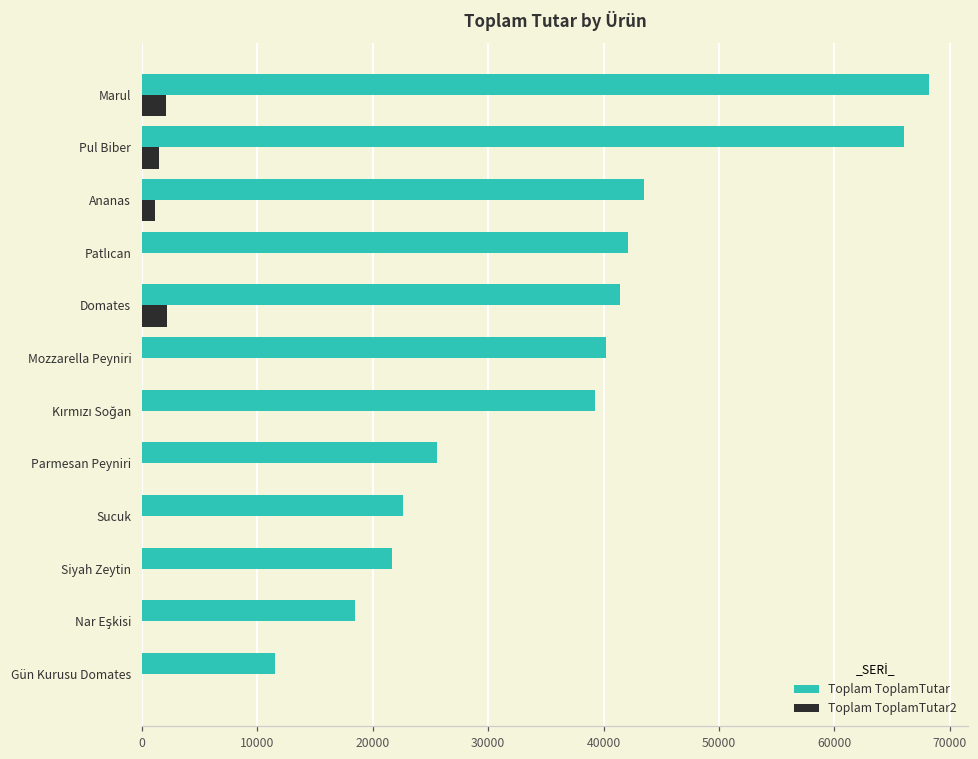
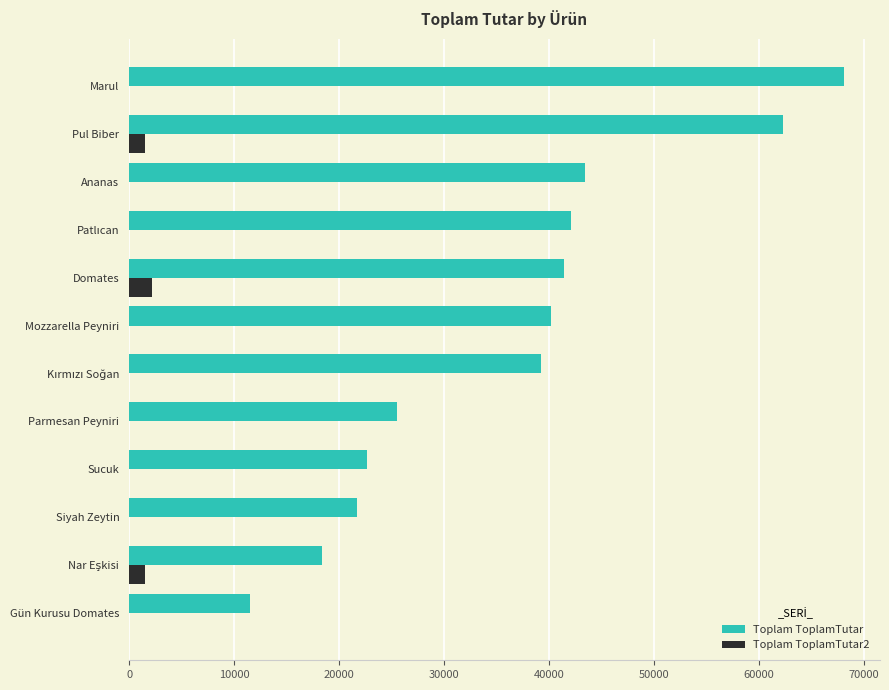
  {
    "Toplam ToplamTutar": {
      "Marul": 68200,
-     "Pul Biber": 66000,
+     "Pul Biber": 62300,
      "Ananas": 43500,
      "Patlıcan": 42100,
      "Domates": 41400,
      "Mozzarella Peyniri": 40200,
      "Kırmızı Soğan": 39200,
      "Parmesan Peyniri": 25600,
      "Sucuk": 22600,
      "Siyah Zeytin": 21700,
      "Nar Eşkisi": 18400,
      "Gün Kurusu Domates": 11600
    },
    "Toplam ToplamTutar2": {
-     "Marul": 2100,
+     "Marul": 0,
      "Pul Biber": 1500,
-     "Ananas": 1100,
+     "Ananas": 0,
      "Domates": 2200,
-     "Nar Eşkisi": 0
+     "Nar Eşkisi": 1600
    }
  }
